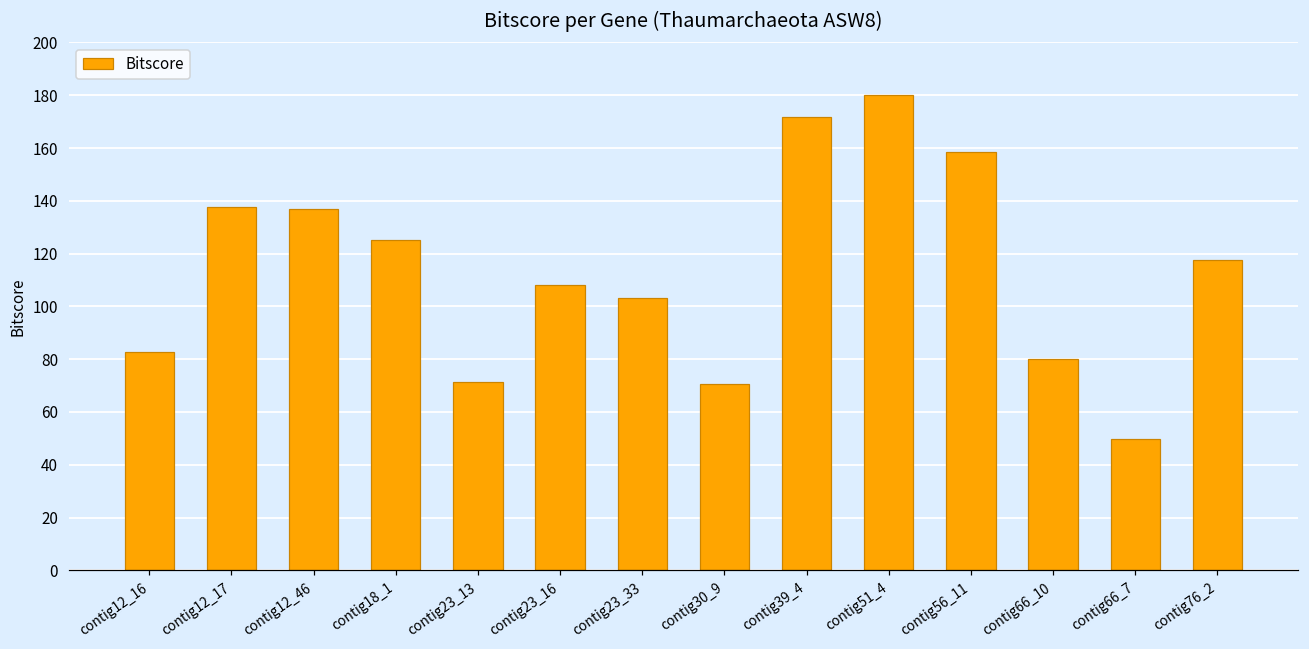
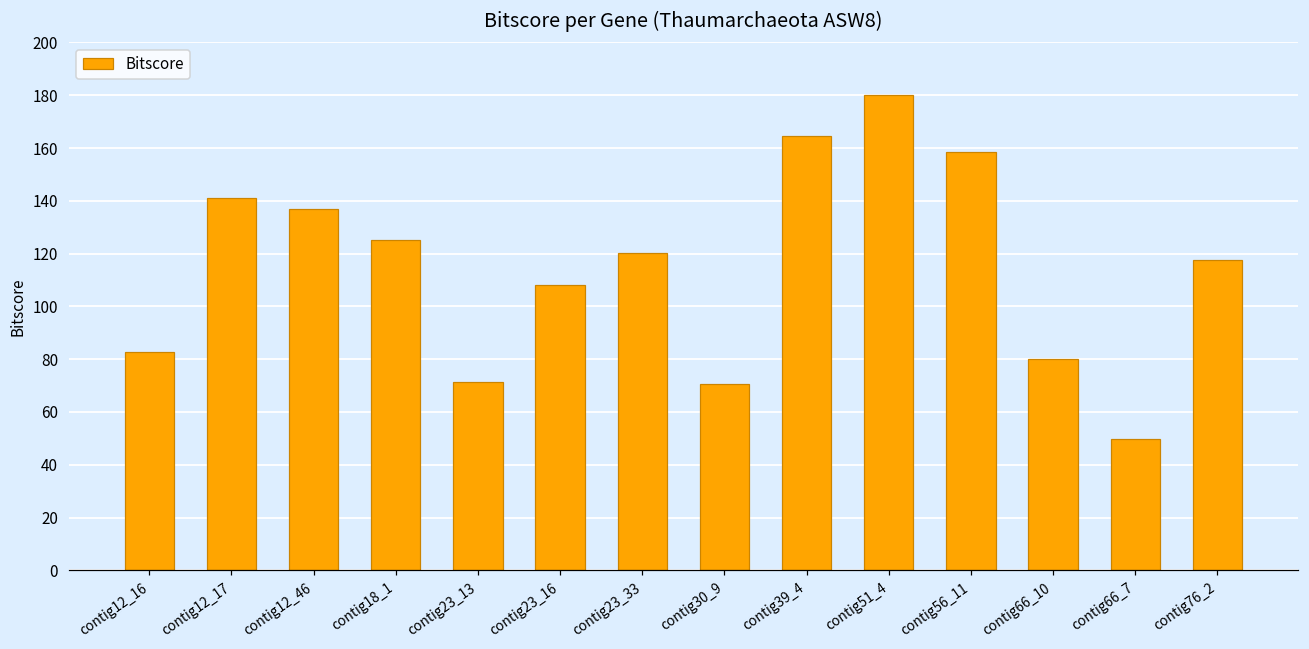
  {
    "contig12_16": 83,
-   "contig12_17": 138,
+   "contig12_17": 141,
    "contig12_46": 137,
    "contig18_1": 125,
    "contig23_13": 71,
    "contig23_16": 108,
-   "contig23_33": 103,
+   "contig23_33": 120,
    "contig30_9": 71,
-   "contig39_4": 172,
+   "contig39_4": 165,
    "contig51_4": 180,
    "contig56_11": 158,
    "contig66_10": 80,
    "contig66_7": 50,
    "contig76_2": 118
  }
